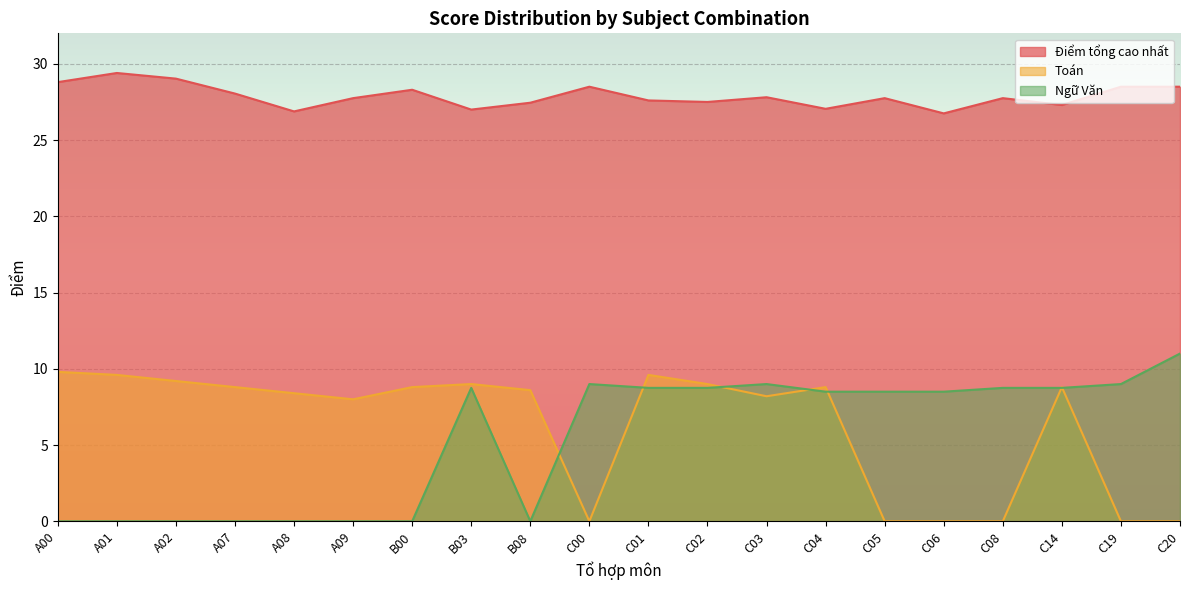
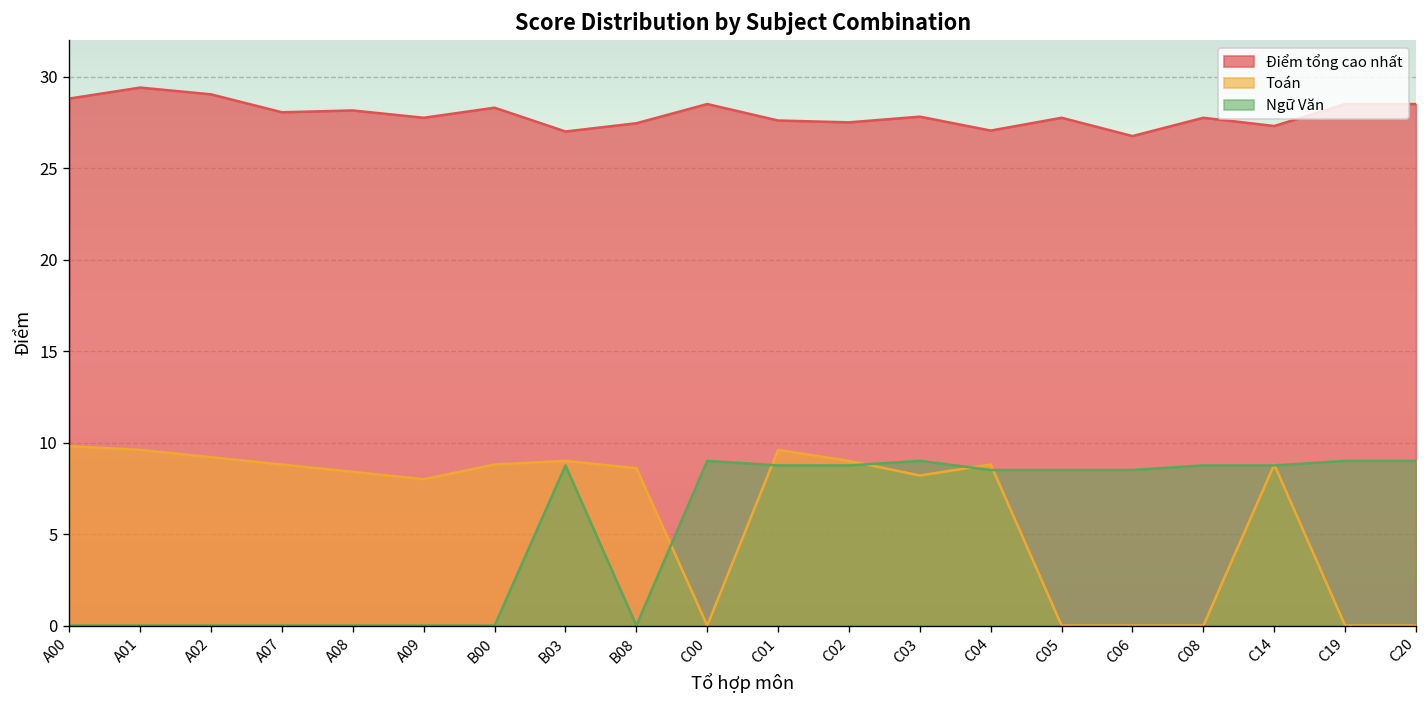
  {
    "Điểm tổng cao nhất": {
      "A00": 28.8,
      "A01": 29.4,
      "A02": 29.0,
      "A07": 28.1,
-     "A08": 26.9,
+     "A08": 28.2,
      "A09": 27.8,
      "B00": 28.3,
      "B03": 27.0,
      "B08": 27.5,
      "C00": 28.5,
      "C01": 27.6,
      "C02": 27.5,
      "C03": 27.8,
      "C04": 27.1,
      "C05": 27.8,
      "C06": 26.8,
      "C08": 27.8,
      "C14": 27.3,
      "C20": 28.5
    },
    "Toán": {
      "A00": 9.8,
      "A01": 9.6,
      "A02": 9.2,
      "A07": 8.8,
      "A08": 8.4,
      "A09": 8.0,
      "B00": 8.8,
      "B03": 9.0,
      "B08": 8.6,
      "C00": 0.0,
      "C01": 9.6,
      "C02": 9.0,
      "C03": 8.2,
      "C04": 8.8,
      "C05": 0.0,
      "C06": 0.0,
      "C08": 0.0,
      "C19": 0.0,
      "C20": 0.0
    },
    "Ngữ Văn": {
      "A00": 0,
      "A01": 0,
      "A02": 0,
      "A07": 0,
      "A08": 0,
      "A09": 0,
      "B00": 0,
      "B03": 8.8,
      "B08": 0,
      "C00": 9,
      "C01": 8.8,
      "C02": 8.8,
      "C03": 9,
      "C04": 8.5,
      "C05": 8.5,
      "C06": 8.5,
      "C08": 8.8,
      "C19": 9,
-     "C20": 11
+     "C20": 9
    }
  }
